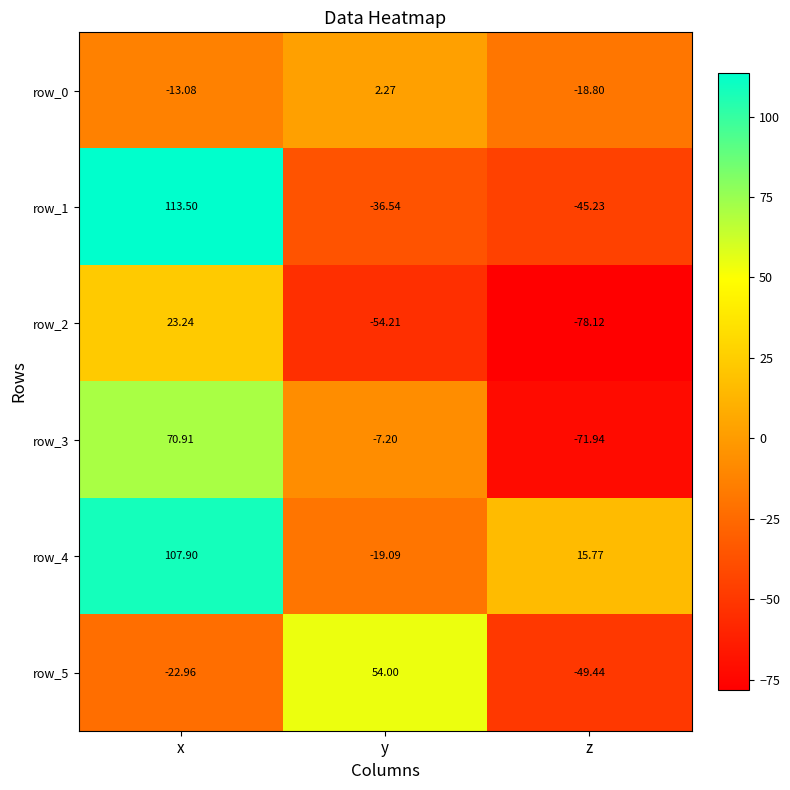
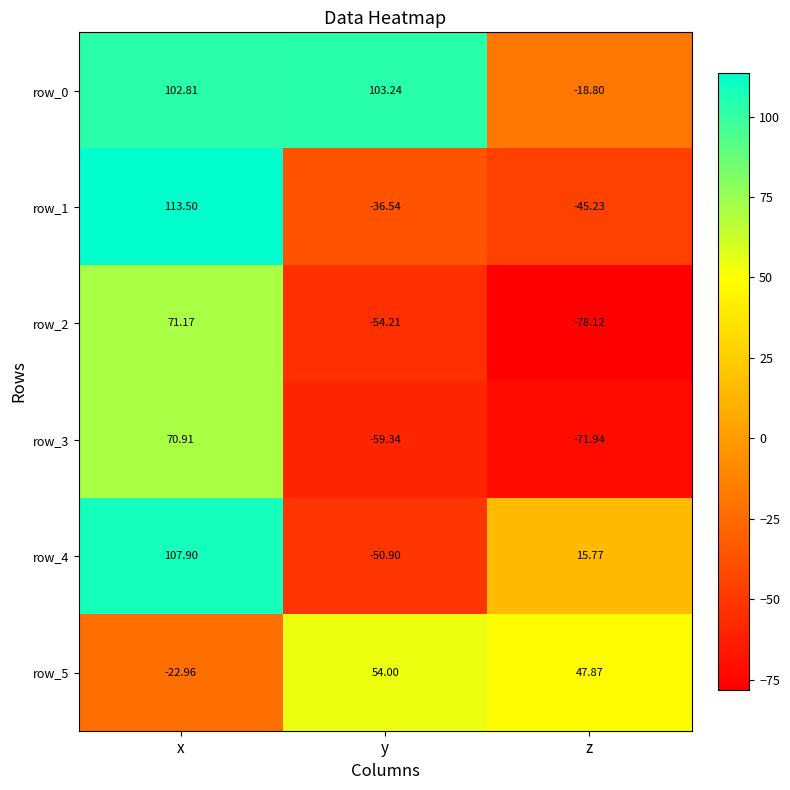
  {
    "row_0": {
-     "x": -13.08,
-     "y": 2.27,
+     "x": 102.81,
+     "y": 103.24,
      "z": -18.80
    },
    "row_1": {
      "x": 113.50,
      "y": -36.54,
      "z": -45.23
    },
    "row_2": {
-     "x": 23.24,
+     "x": 71.17,
      "y": -54.21,
      "z": -78.12
    },
    "row_3": {
      "x": 70.91,
-     "y": -7.20,
+     "y": -59.34,
      "z": -71.94
    },
    "row_4": {
      "x": 107.90,
-     "y": -19.09,
+     "y": -50.90,
      "z": 15.77
    },
    "row_5": {
      "x": -22.96,
      "y": 54.00,
-     "z": -49.44
+     "z": 47.87
    }
  }
